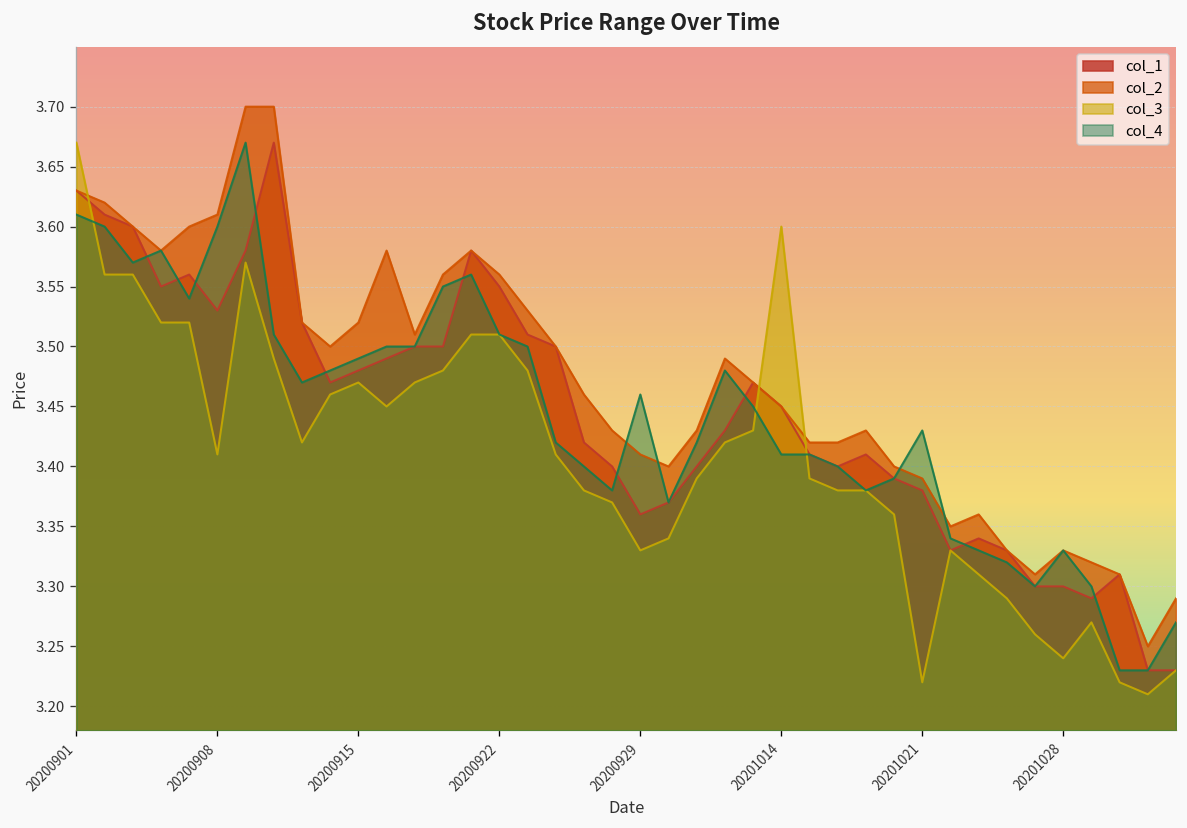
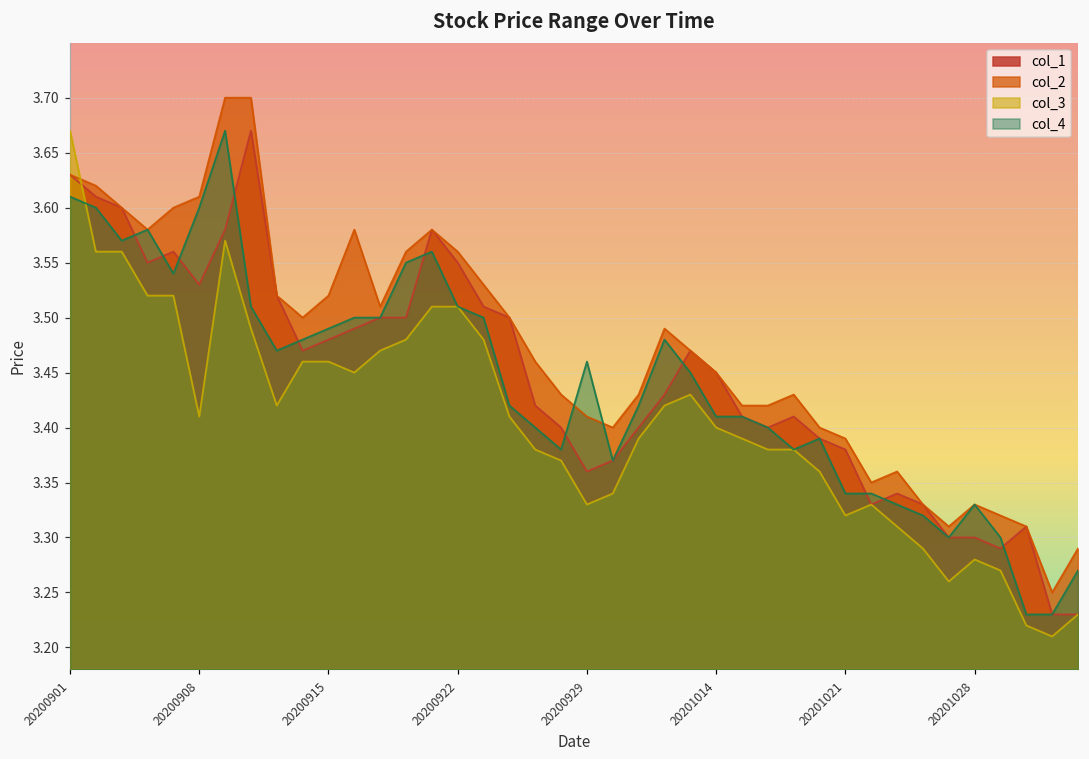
  {
    "col_3": {
      "20200901": 3.67,
      "20200908": 3.41,
-     "20200915": 3.47,
+     "20200915": 3.46,
      "20200929": 3.33,
-     "20201014": 3.6,
-     "20201021": 3.22,
-     "20201028": 3.24
+     "20201014": 3.4,
+     "20201021": 3.32,
+     "20201028": 3.28
    },
    "col_4": {
      "20200901": 3.61,
      "20200908": 3.60,
      "20200915": 3.49,
      "20200929": 3.46,
      "20201014": 3.41,
-     "20201021": 3.43
+     "20201021": 3.34
    }
  }
